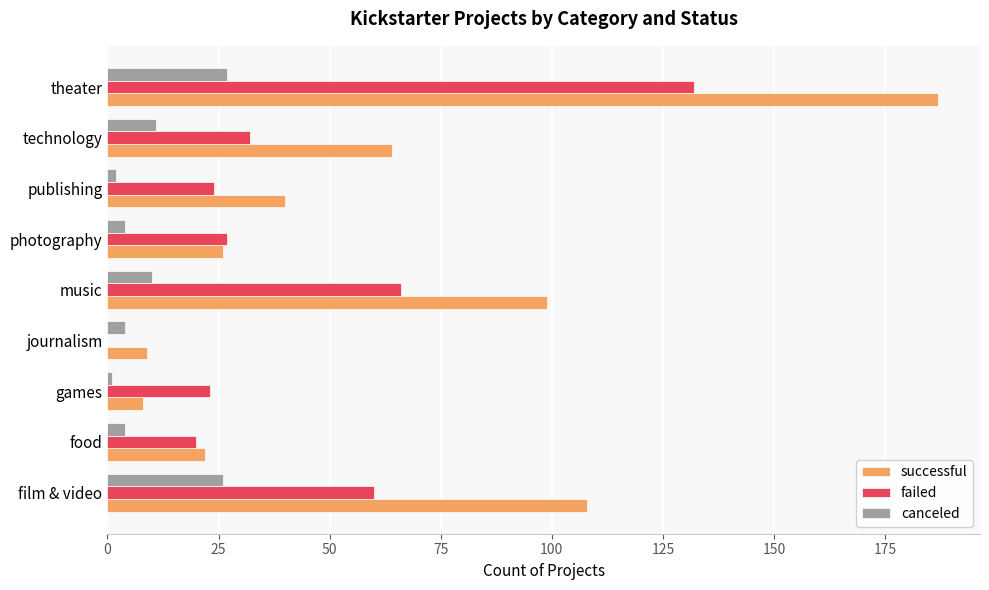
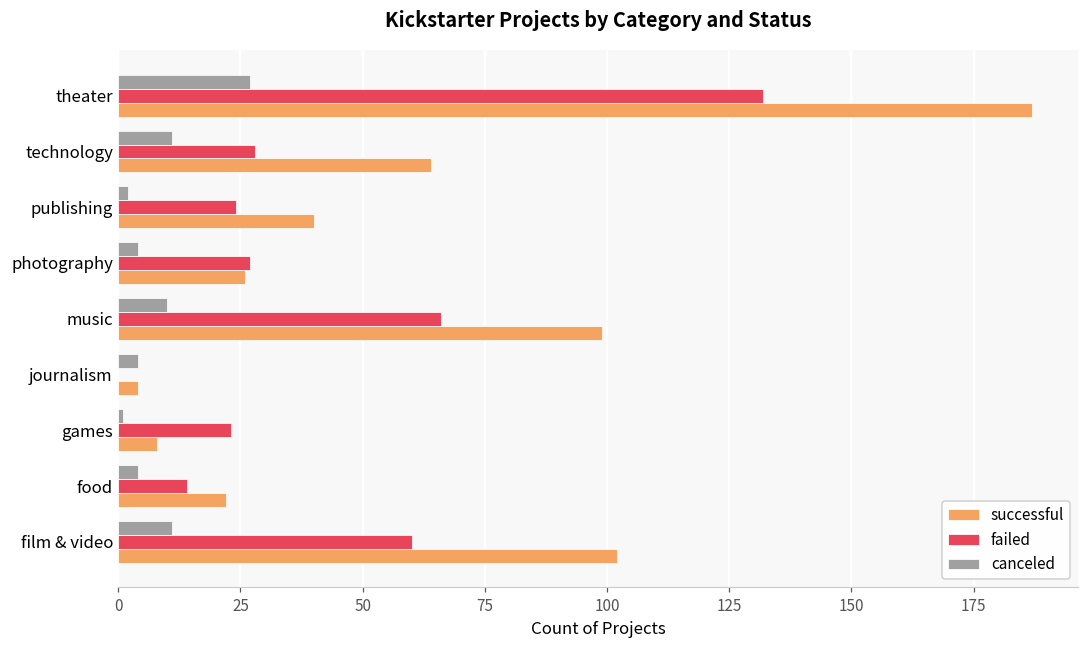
  {
    "successful": {
      "theater": 187,
      "technology": 64,
      "publishing": 40,
      "photography": 26,
      "music": 99,
-     "journalism": 9,
+     "journalism": 4,
      "games": 8,
      "food": 22,
-     "film & video": 108
+     "film & video": 102
    },
    "failed": {
      "theater": 132,
-     "technology": 32,
+     "technology": 28,
      "publishing": 24,
      "photography": 27,
      "music": 66,
      "journalism": 0,
      "games": 23,
-     "food": 20,
+     "food": 14,
      "film & video": 60
    },
    "canceled": {
      "theater": 27,
      "technology": 11,
      "publishing": 2,
      "photography": 4,
      "music": 10,
      "journalism": 4,
      "games": 1,
      "food": 4,
-     "film & video": 26
+     "film & video": 11
    }
  }
